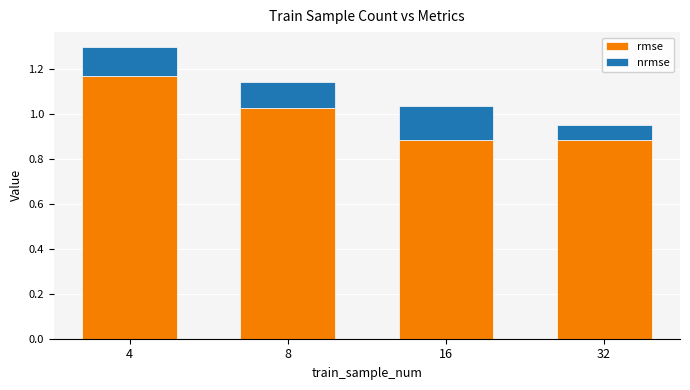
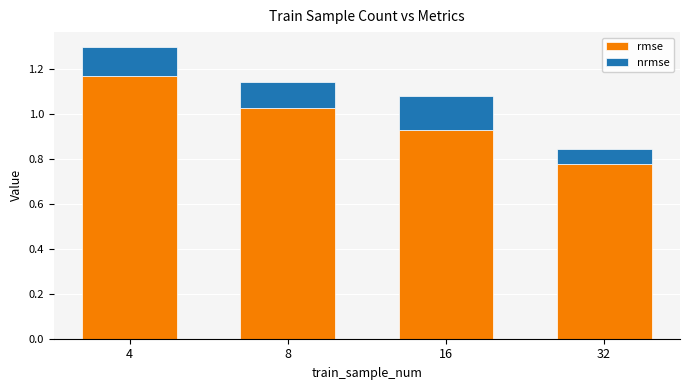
  {
    "rmse": {
      "4": 1.17,
      "8": 1.02,
-     "16": 0.88,
-     "32": 0.88
+     "16": 0.93,
+     "32": 0.78
    },
    "nrmse": {
      "4": 0.13,
      "8": 0.12,
      "16": 0.15,
      "32": 0.06
    }
  }
